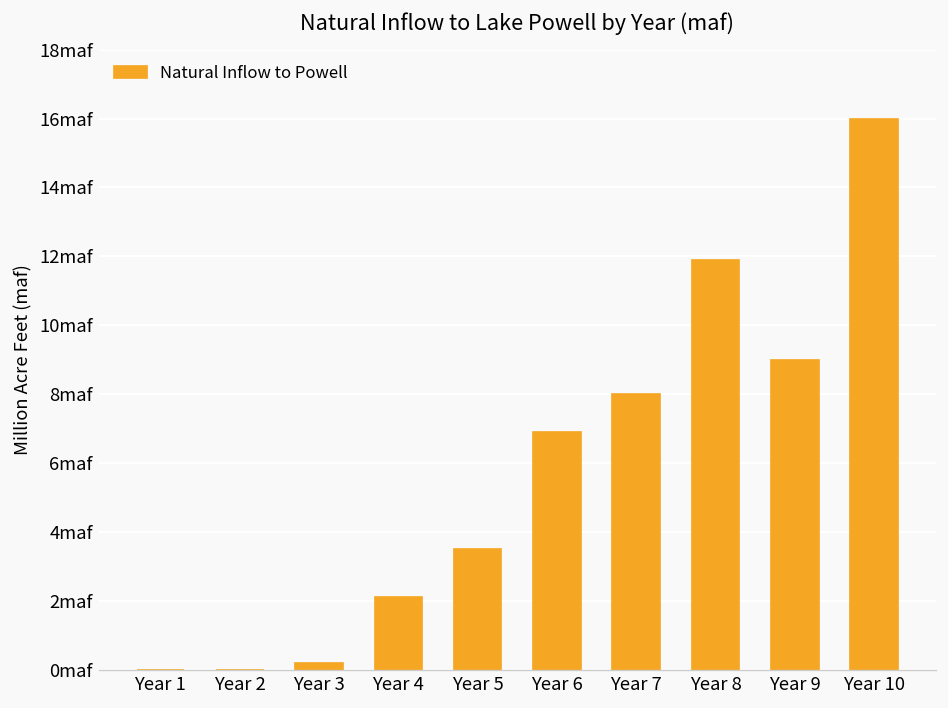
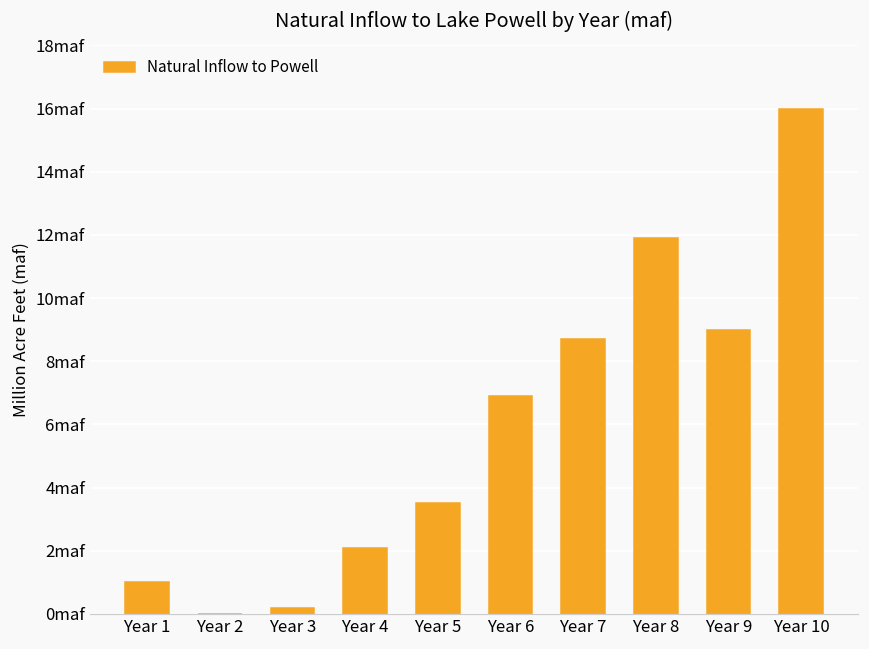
  {
-   "Year 1": "0maf",
+   "Year 1": "1maf",
    "Year 2": "0.0maf",
    "Year 3": "0.2maf",
    "Year 4": "2.1maf",
    "Year 5": "3.5maf",
    "Year 6": "6.9maf",
-   "Year 7": "8.0maf",
+   "Year 7": "8.7maf",
    "Year 8": "11.9maf",
    "Year 9": "9.0maf",
    "Year 10": "16.0maf"
  }
